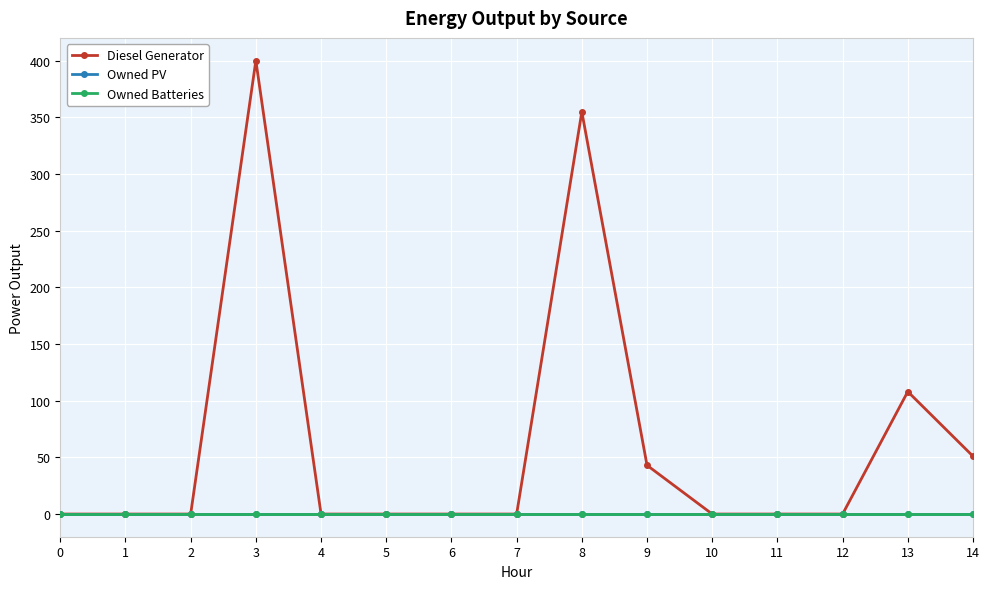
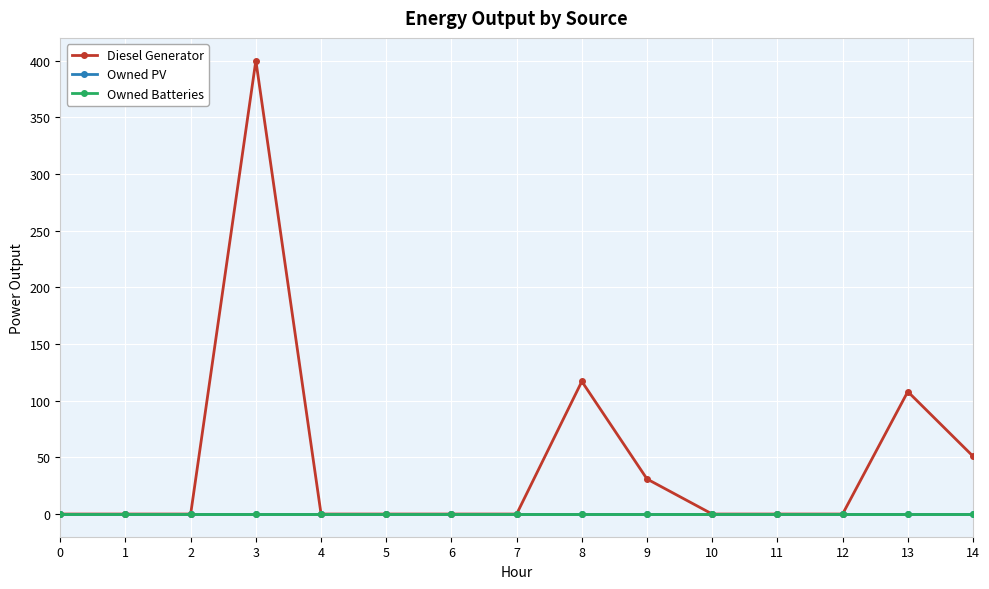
  {
    "Diesel Generator": {
      "3": 400,
-     "8": 355,
-     "9": 43,
+     "8": 117,
+     "9": 31,
      "13": 108,
      "14": 51
    },
    "Owned Batteries": {
      "3": 0,
      "8": 0,
      "9": 0,
      "13": 0,
      "14": 0
    }
  }
